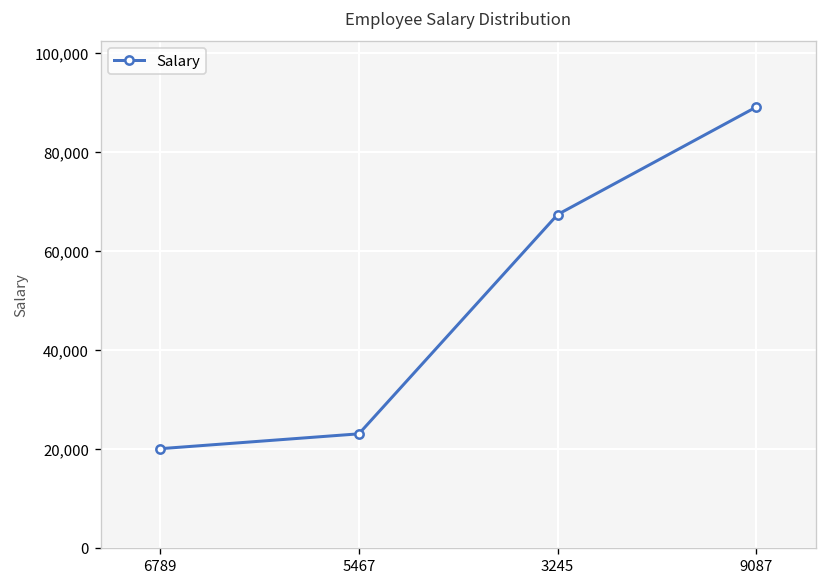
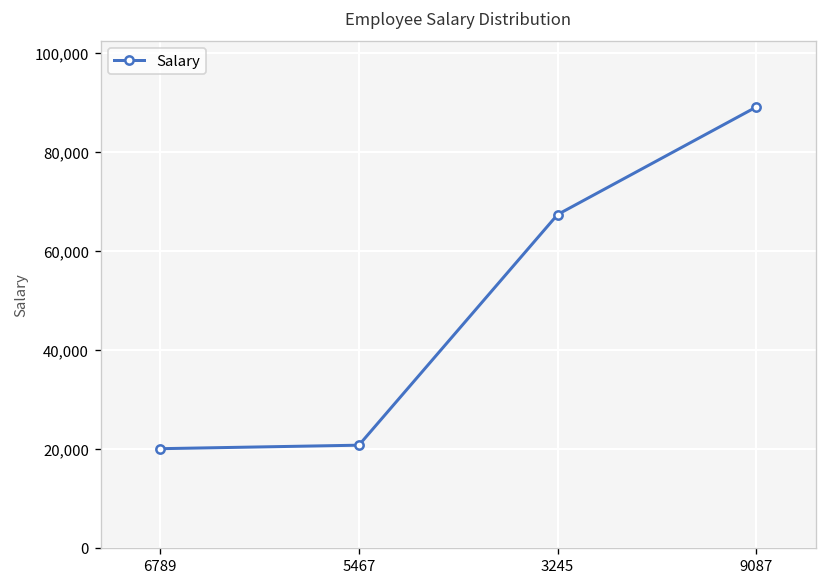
  {
    "6789": "20,000",
-   "5467": "23,000",
+   "5467": "21,000",
    "3245": "67,000",
    "9087": "89,000"
  }
